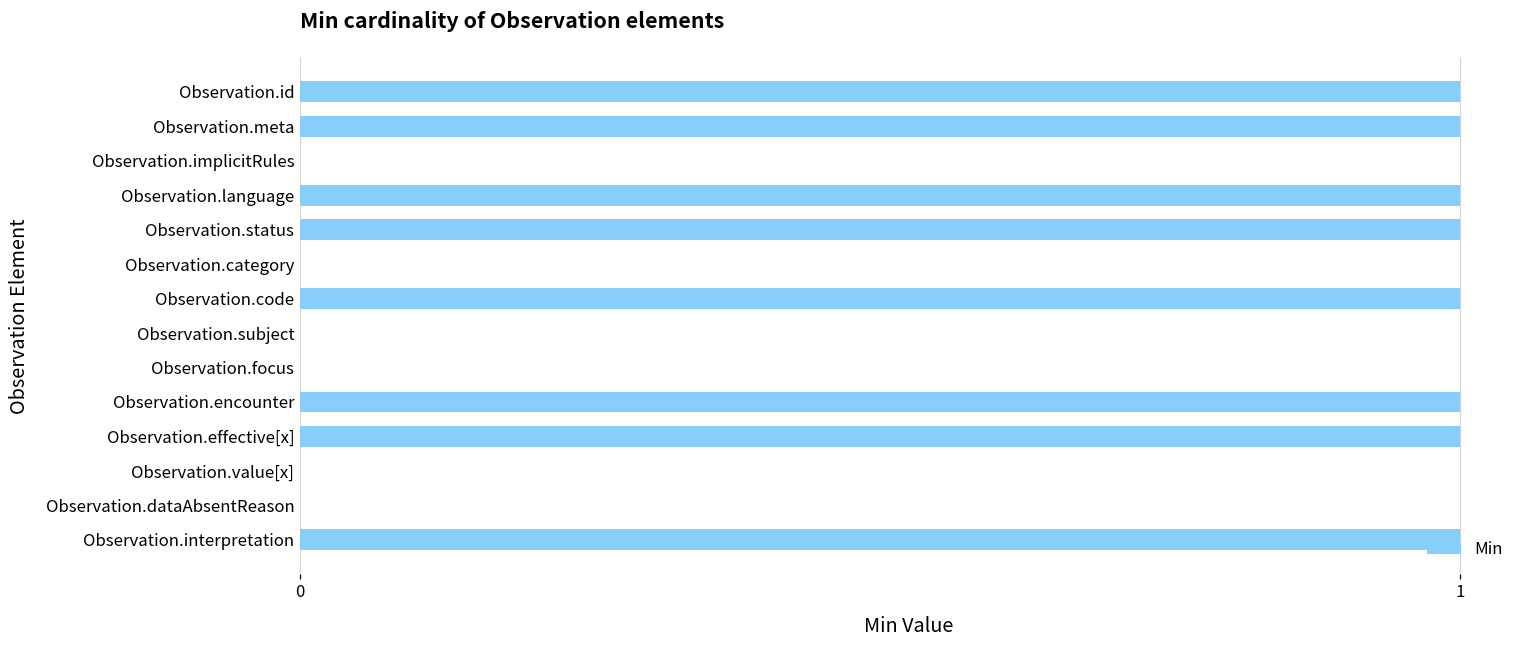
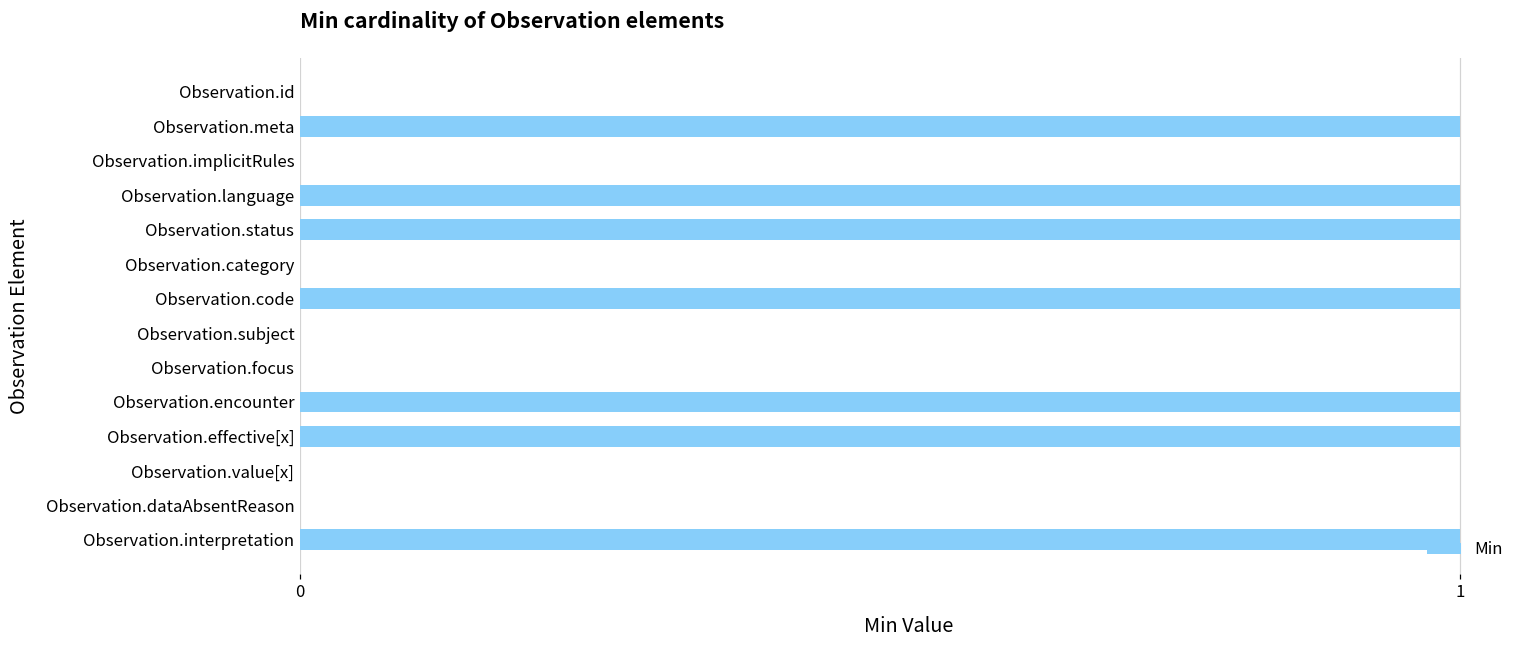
  {
-   "Observation.id": 1,
+   "Observation.id": 0,
    "Observation.meta": 1,
    "Observation.implicitRules": 0,
    "Observation.language": 1,
    "Observation.status": 1,
    "Observation.category": 0,
    "Observation.code": 1,
    "Observation.subject": 0,
    "Observation.focus": 0,
    "Observation.encounter": 1,
    "Observation.effective[x]": 1,
    "Observation.value[x]": 0,
    "Observation.dataAbsentReason": 0,
    "Observation.interpretation": 1
  }
